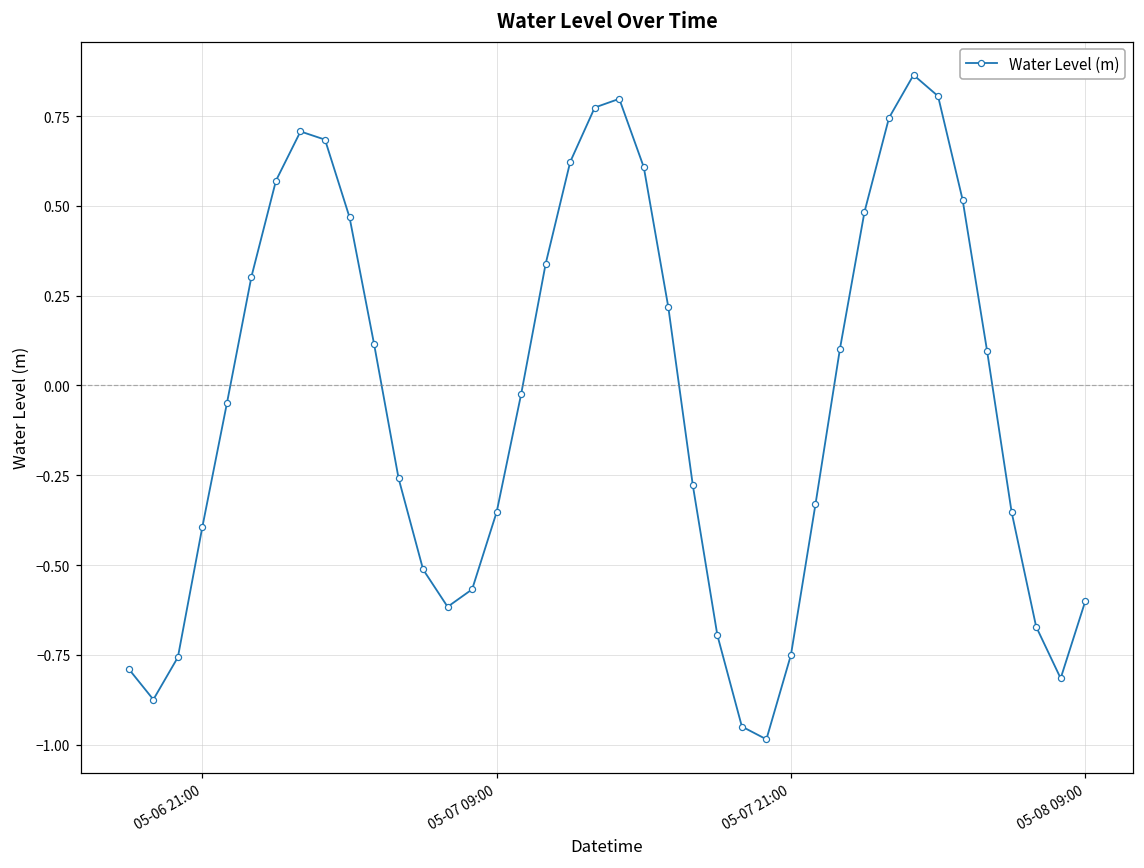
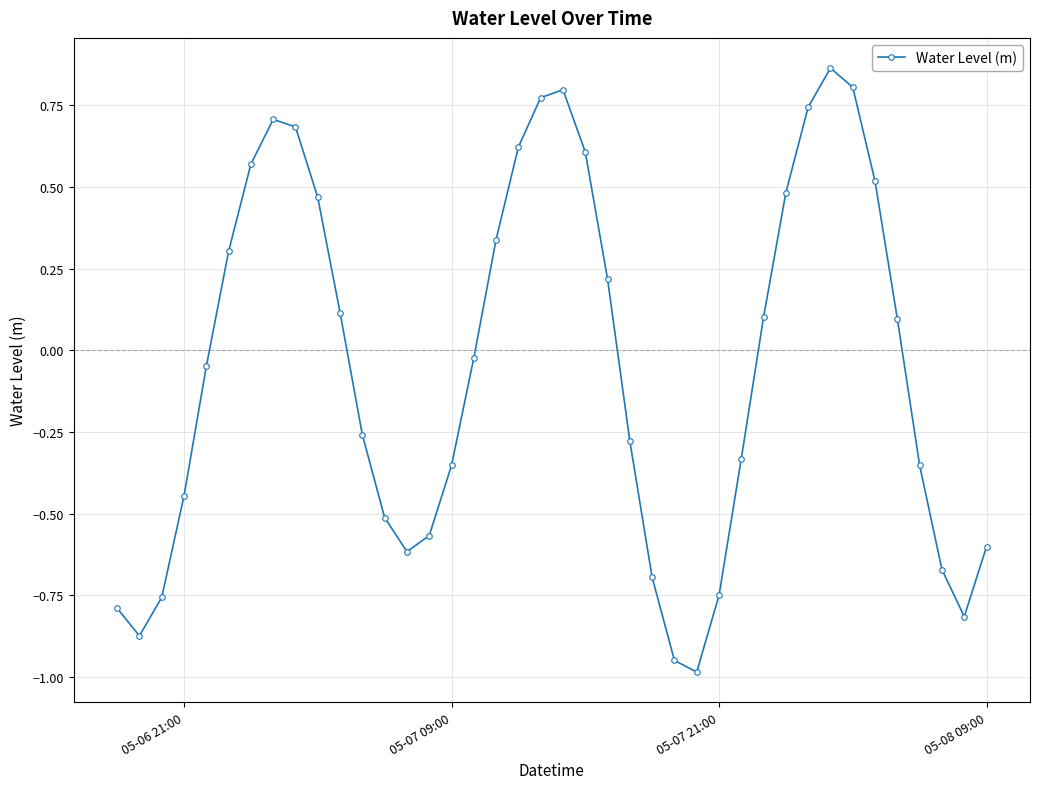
  {
-   "05-06 21:00": -0.39,
+   "05-06 21:00": -0.45,
    "05-07 09:00": -0.35,
    "05-07 21:00": -0.75,
    "05-08 09:00": -0.60
  }
